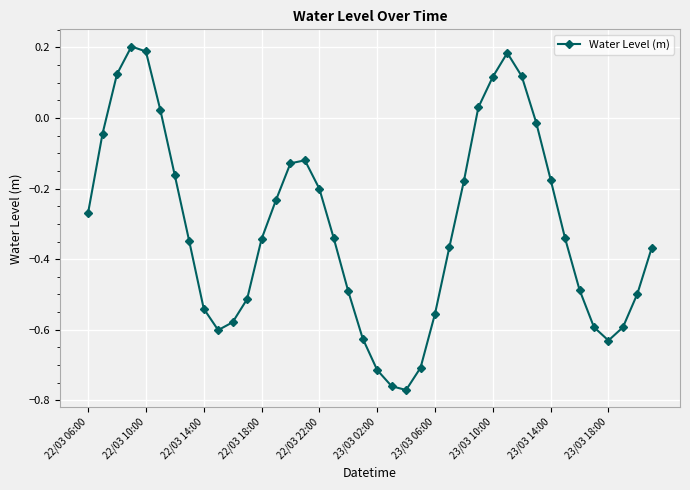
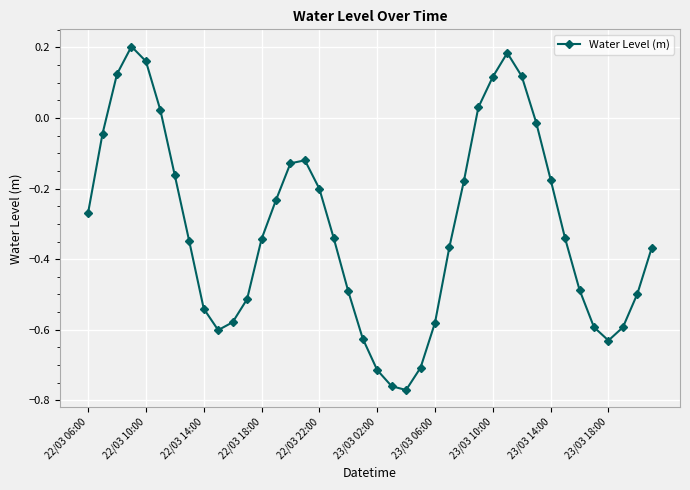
  {
    "22/03 06:00": -0.27,
-   "22/03 10:00": 0.19,
+   "22/03 10:00": 0.16,
    "22/03 14:00": -0.54,
    "22/03 18:00": -0.34,
    "22/03 22:00": -0.20,
    "23/03 02:00": -0.71,
-   "23/03 06:00": -0.55,
+   "23/03 06:00": -0.58,
    "23/03 10:00": 0.12,
    "23/03 14:00": -0.17,
    "23/03 18:00": -0.63
  }
